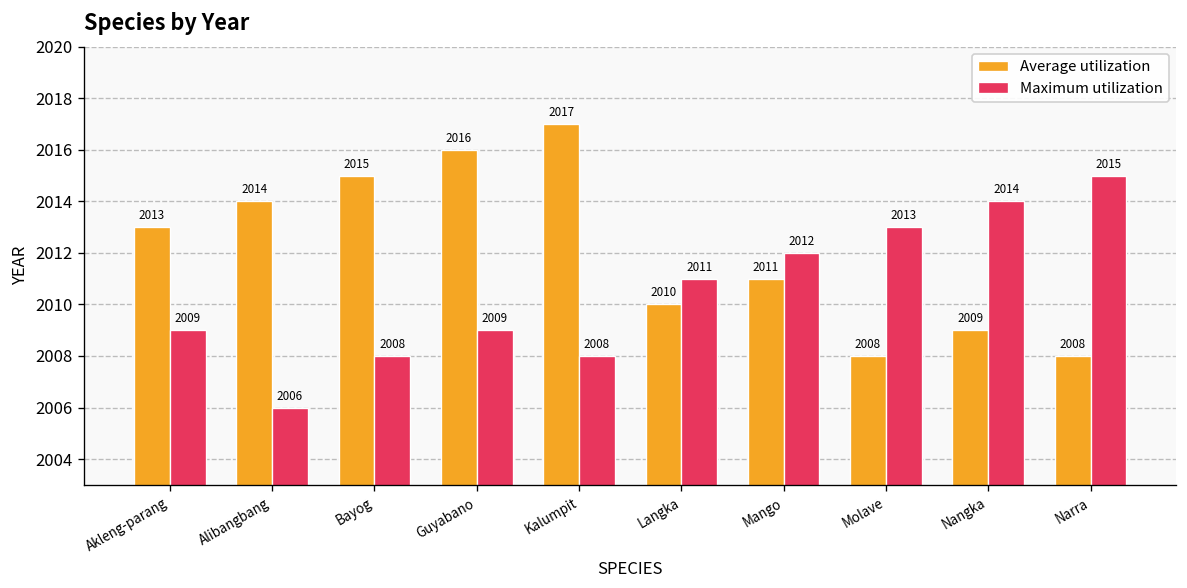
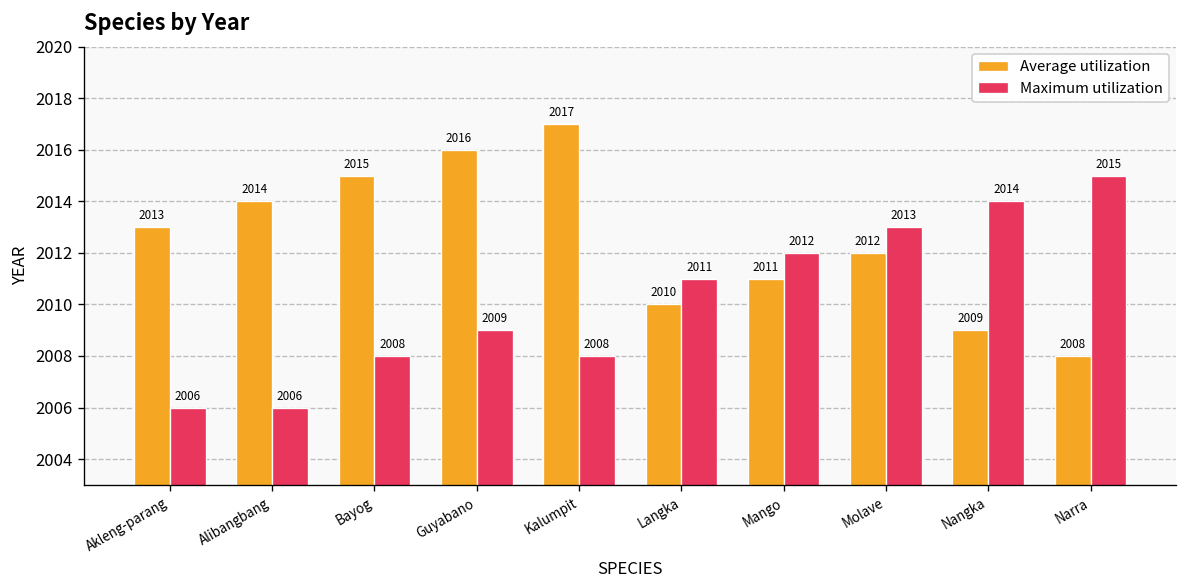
  {
    "Average utilization": {
      "Akleng-parang": 2013,
      "Alibangbang": 2014,
      "Bayog": 2015,
      "Guyabano": 2016,
      "Kalumpit": 2017,
      "Langka": 2010,
      "Mango": 2011,
-     "Molave": 2008,
+     "Molave": 2012,
      "Nangka": 2009,
      "Narra": 2008
    },
    "Maximum utilization": {
-     "Akleng-parang": 2009,
+     "Akleng-parang": 2006,
      "Alibangbang": 2006,
      "Bayog": 2008,
      "Guyabano": 2009,
      "Kalumpit": 2008,
      "Langka": 2011,
      "Mango": 2012,
      "Molave": 2013,
      "Nangka": 2014,
      "Narra": 2015
    }
  }
